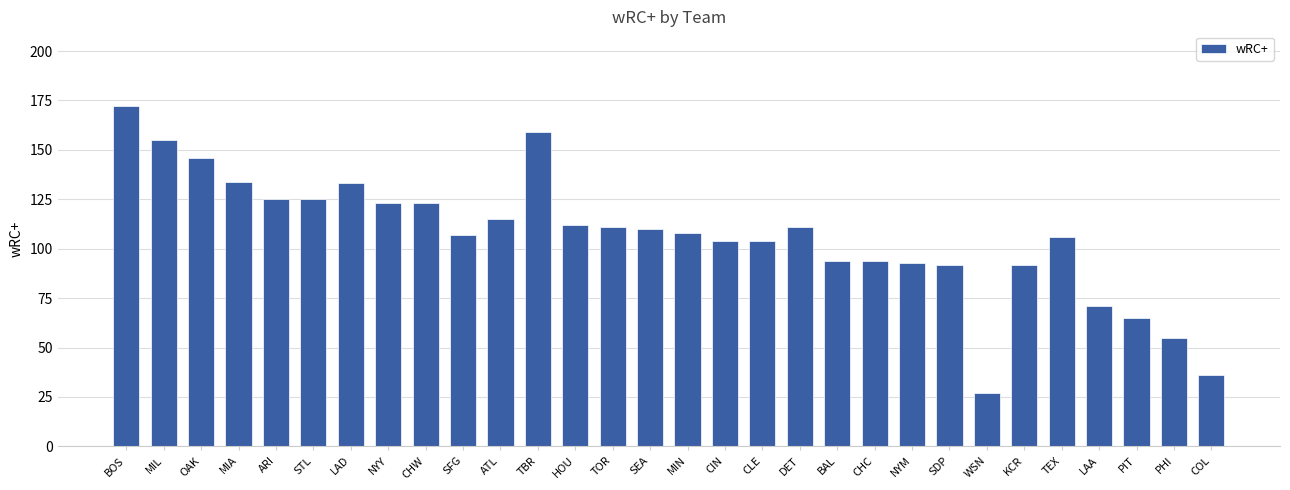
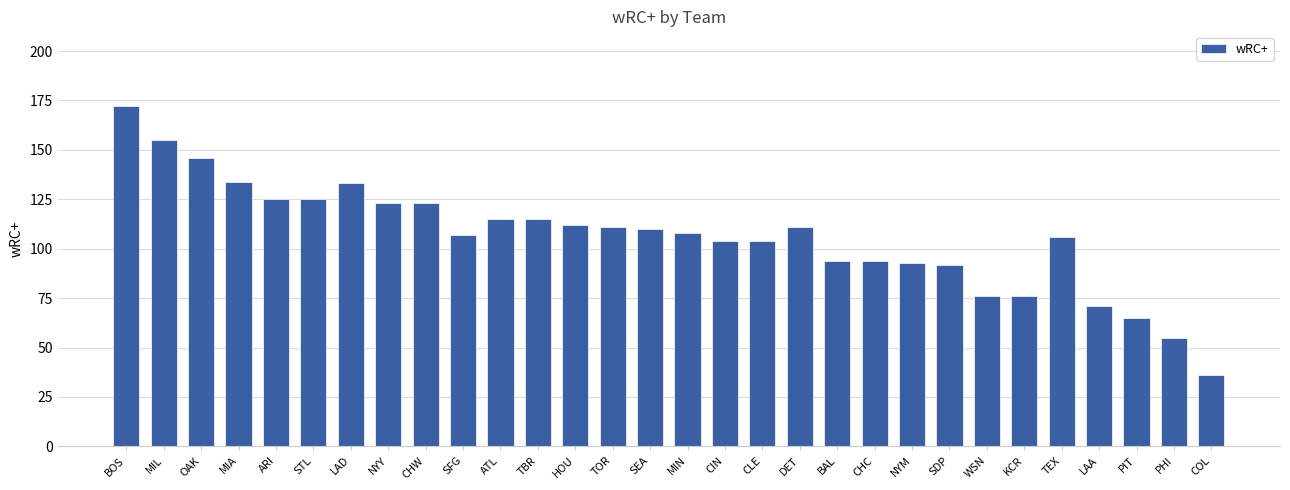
  {
    "BOS": 172,
    "MIL": 155,
    "OAK": 146,
    "MIA": 134,
    "ARI": 125,
    "STL": 125,
    "LAD": 133,
    "NYY": 123,
    "CHW": 123,
    "SFG": 107,
    "ATL": 115,
-   "TBR": 159,
+   "TBR": 115,
    "HOU": 112,
    "TOR": 111,
    "SEA": 110,
    "MIN": 108,
    "CIN": 104,
    "CLE": 104,
    "DET": 111,
    "BAL": 94,
    "CHC": 94,
    "NYM": 93,
    "SDP": 92,
-   "WSN": 27,
-   "KCR": 92,
+   "WSN": 76,
+   "KCR": 76,
    "TEX": 106,
    "LAA": 71,
    "PIT": 65,
    "PHI": 55,
    "COL": 36
  }
